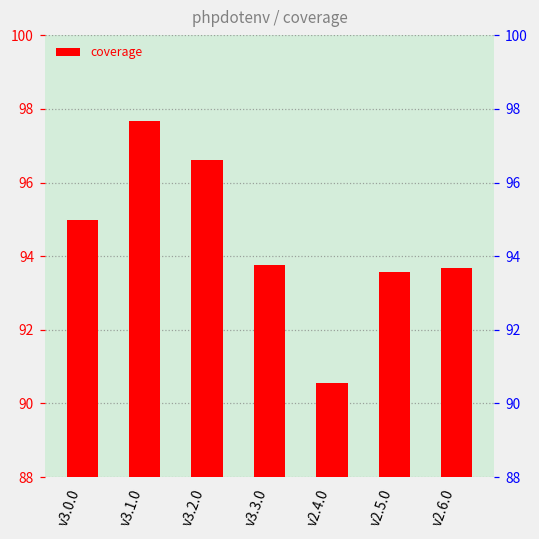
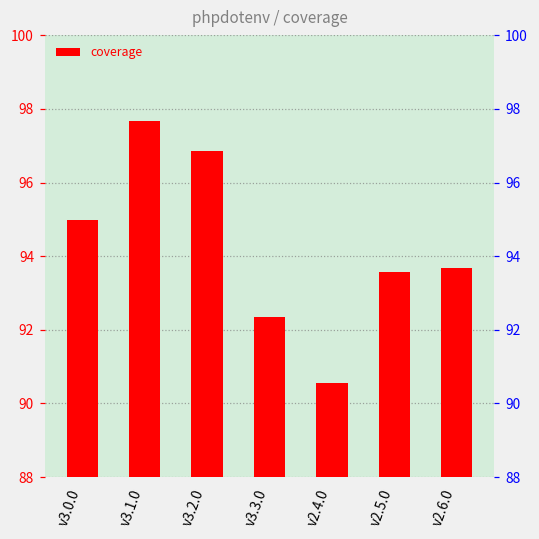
  {
    "v3.0.0": 95.0,
    "v3.1.0": 97.7,
-   "v3.2.0": 96.6,
-   "v3.3.0": 93.8,
+   "v3.2.0": 96.9,
+   "v3.3.0": 92.4,
    "v2.4.0": 90.6,
    "v2.5.0": 93.6,
    "v2.6.0": 93.7
  }
